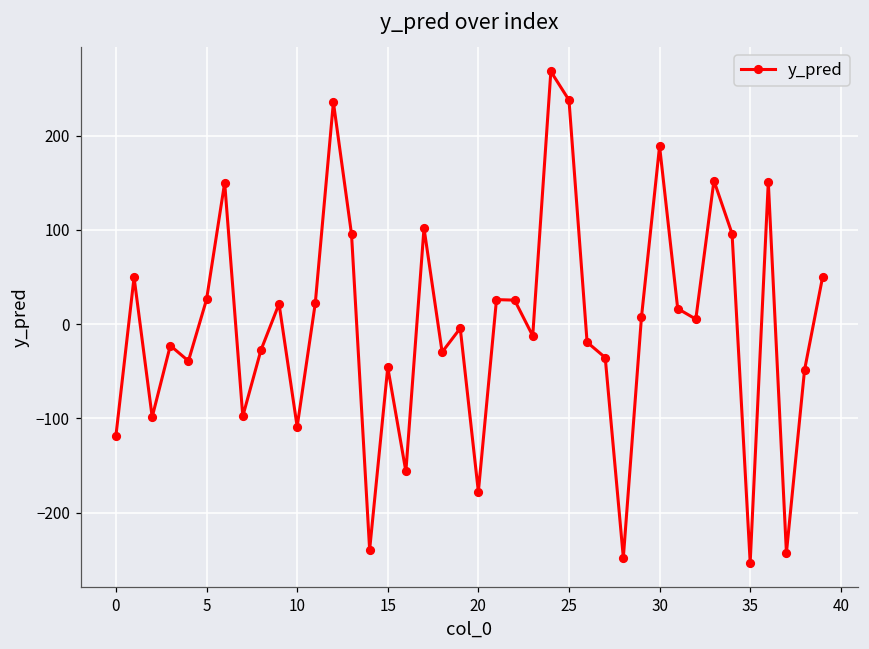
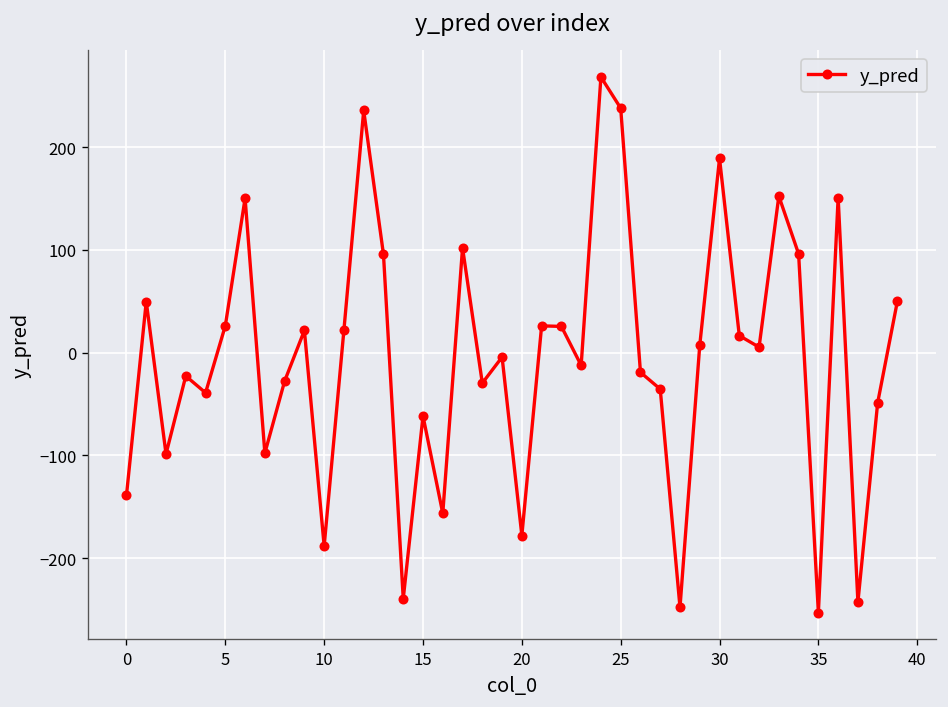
  {
-   "0": -120,
+   "0": -140,
    "5": 30,
-   "10": -110,
-   "15": -50,
+   "10": -190,
+   "15": -60,
    "20": -180,
    "25": 240,
    "30": 190,
    "35": -250
  }
